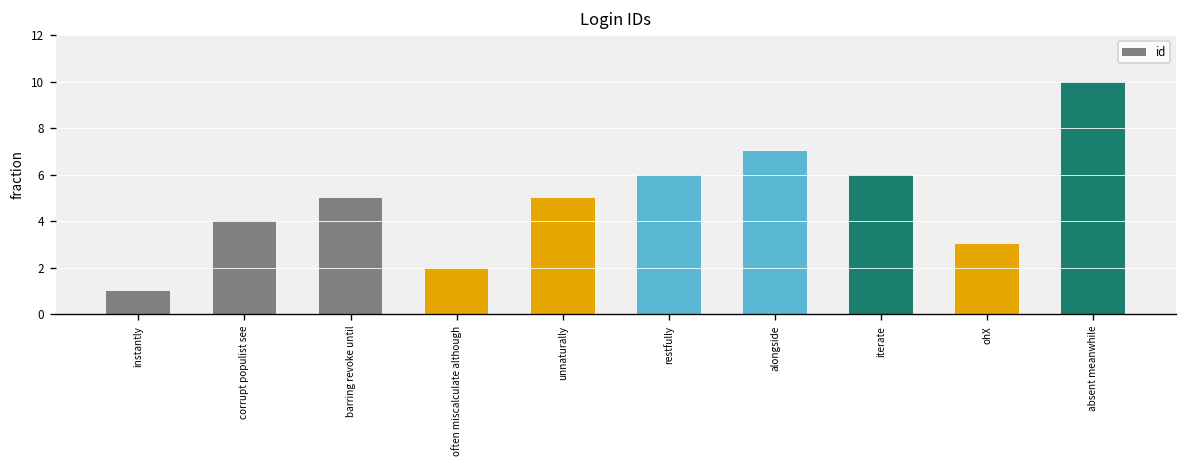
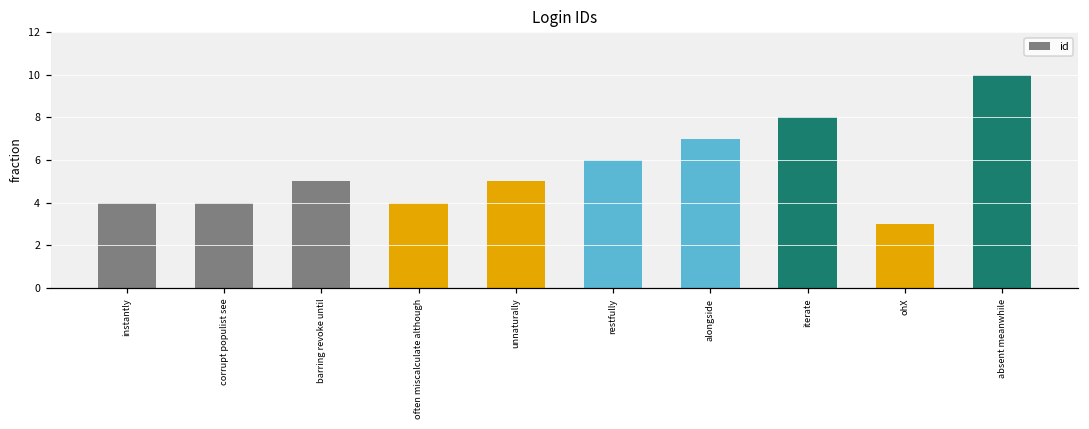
  {
-   "instantly": 1,
+   "instantly": 4,
    "corrupt populist see": 4,
    "barring revoke until": 5,
-   "often miscalculate although": 2,
+   "often miscalculate although": 4,
    "unnaturally": 5,
    "restfully": 6,
    "alongside": 7,
-   "iterate": 6,
+   "iterate": 8,
    "ohX": 3,
    "absent meanwhile": 10
  }
